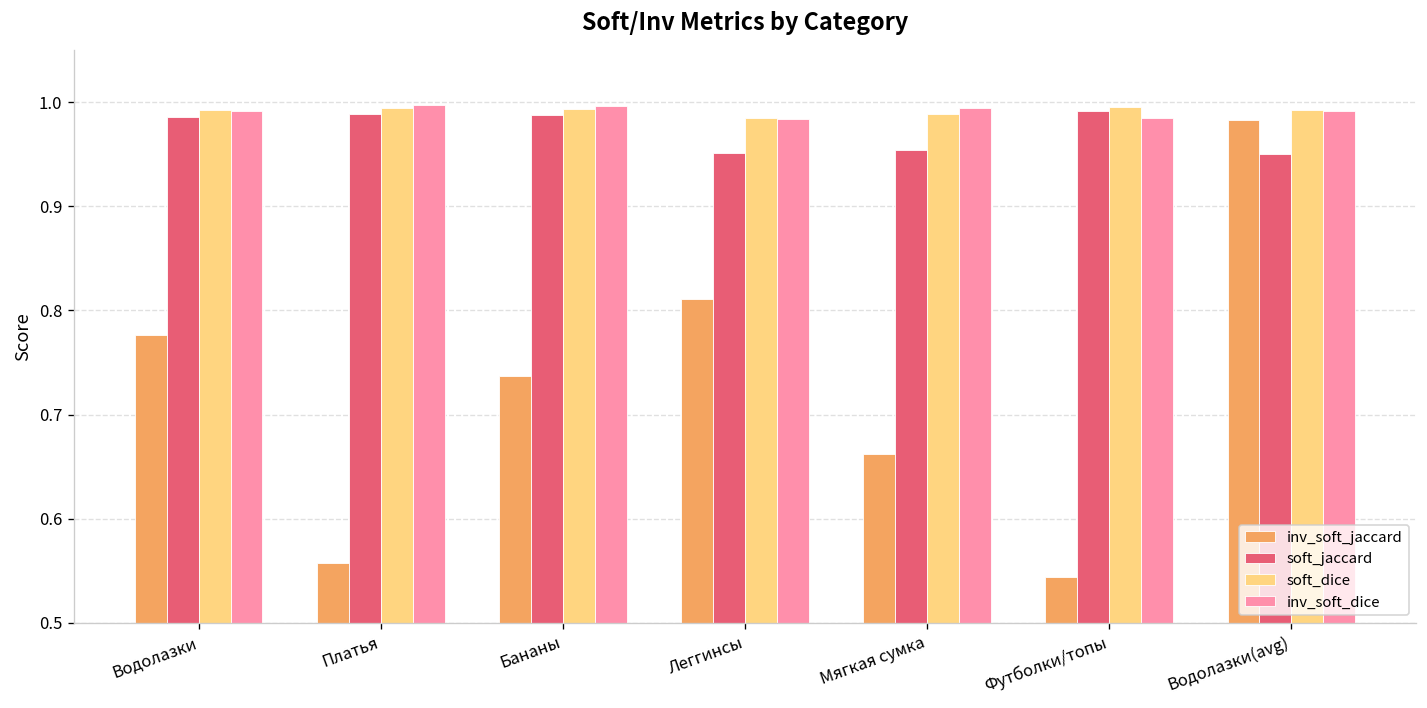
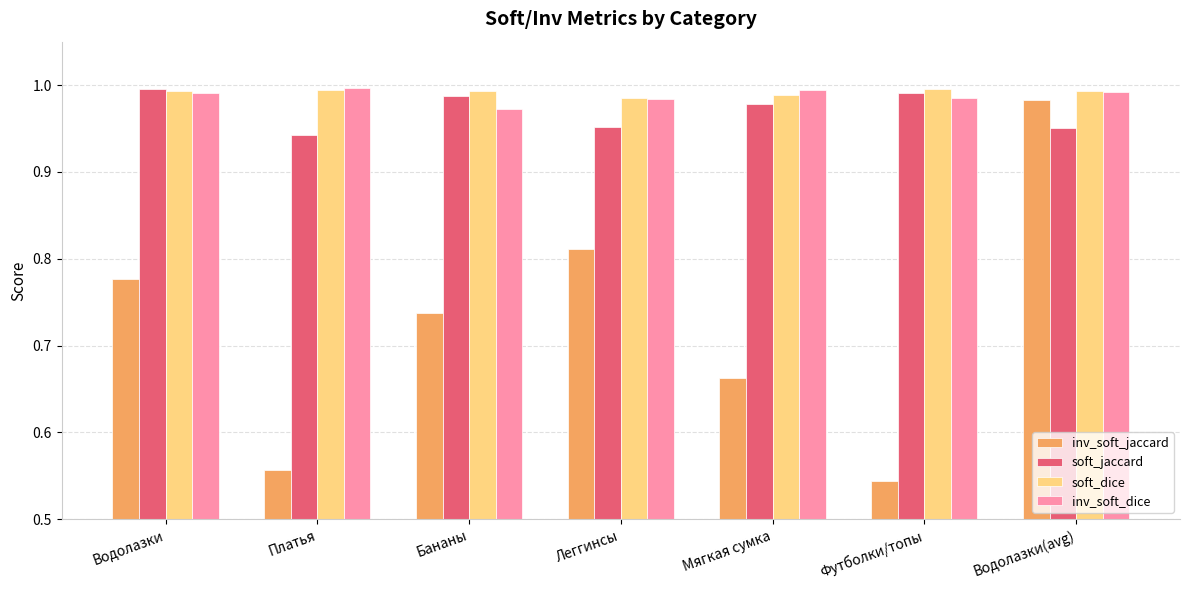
  {
    "soft_jaccard": {
-     "Водолазки": 0.99,
-     "Платья": 0.99,
+     "Водолазки": 1.00,
+     "Платья": 0.94,
      "Бананы": 0.99,
      "Леггинсы": 0.95,
-     "Мягкая сумка": 0.95,
+     "Мягкая сумка": 0.98,
      "Футболки/топы": 0.99,
      "Водолазки(avg)": 0.95
    },
    "inv_soft_dice": {
      "Водолазки": 0.99,
      "Платья": 1.00,
-     "Бананы": 1.00,
+     "Бананы": 0.97,
      "Леггинсы": 0.98,
      "Мягкая сумка": 0.99,
      "Футболки/топы": 0.98,
      "Водолазки(avg)": 0.99
    }
  }
